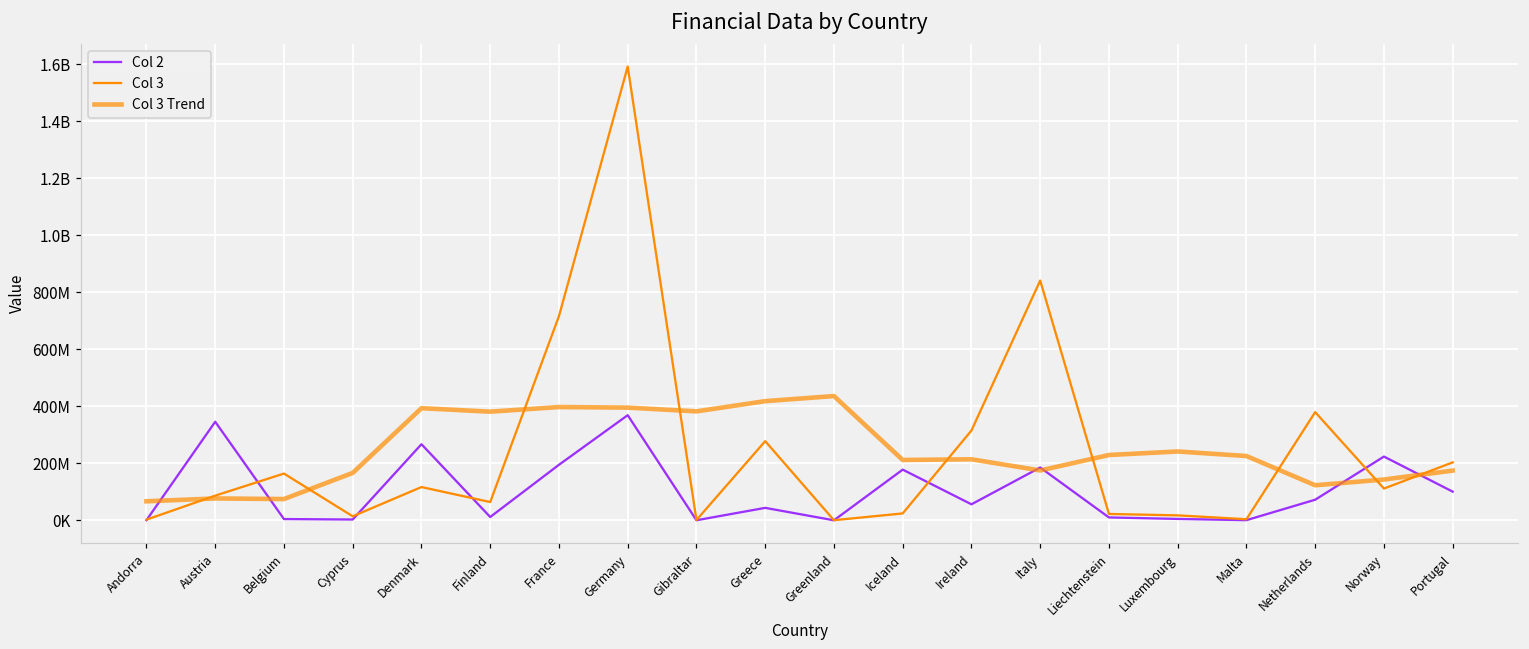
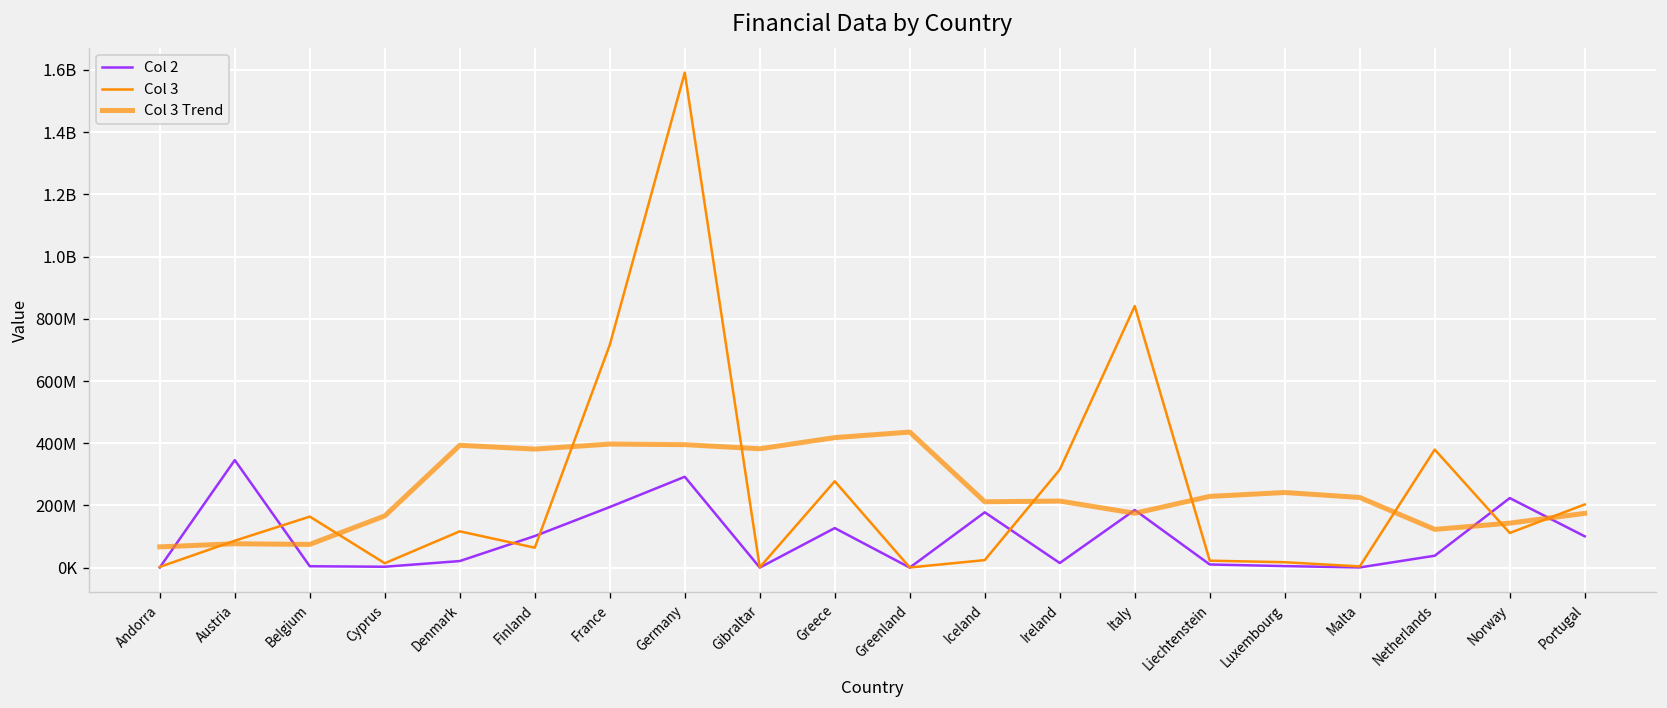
  {
    "Col 2": {
      "Austria": 350000000,
      "Belgium": 0,
      "Cyprus": 0,
-     "Denmark": 270000000,
-     "Finland": 10000000,
+     "Denmark": 20000000,
+     "Finland": 100000000,
      "France": 190000000,
-     "Germany": 370000000,
-     "Greece": 40000000,
+     "Germany": 290000000,
+     "Greece": 130000000,
      "Iceland": 180000000,
-     "Ireland": 60000000,
+     "Ireland": 10000000,
      "Italy": 190000000,
      "Liechtenstein": 10000000,
      "Luxembourg": 10000000,
-     "Netherlands": 70000000,
+     "Netherlands": 40000000,
      "Norway": 220000000,
      "Portugal": 100000000
    }
  }
